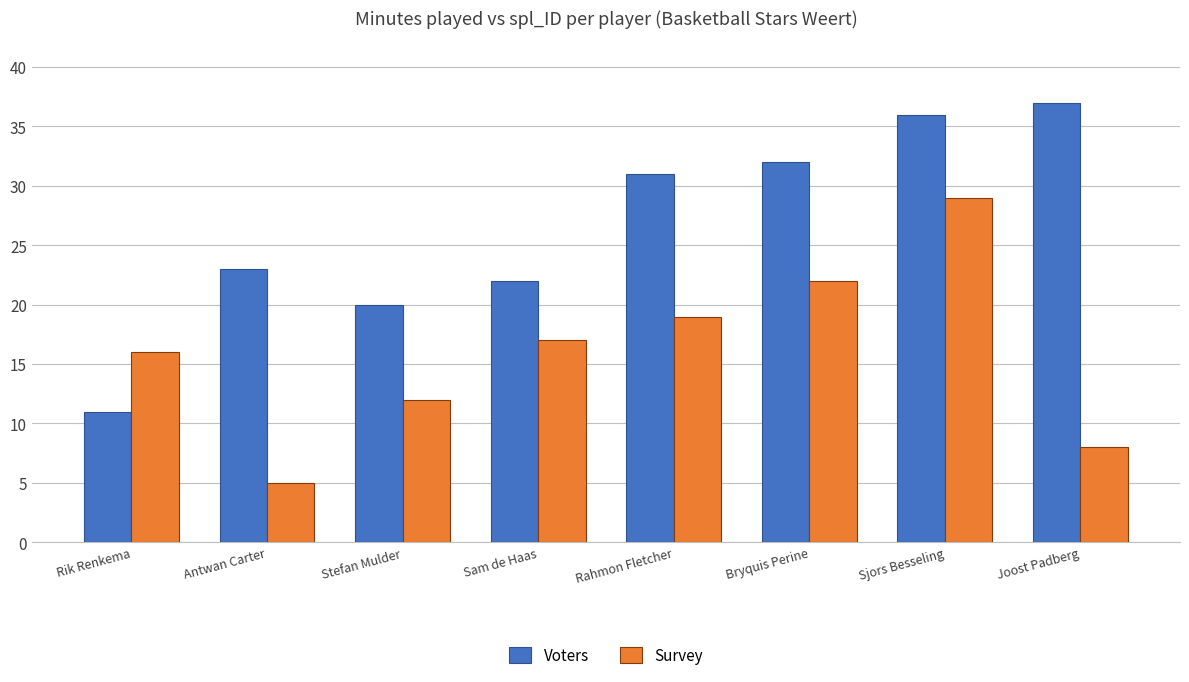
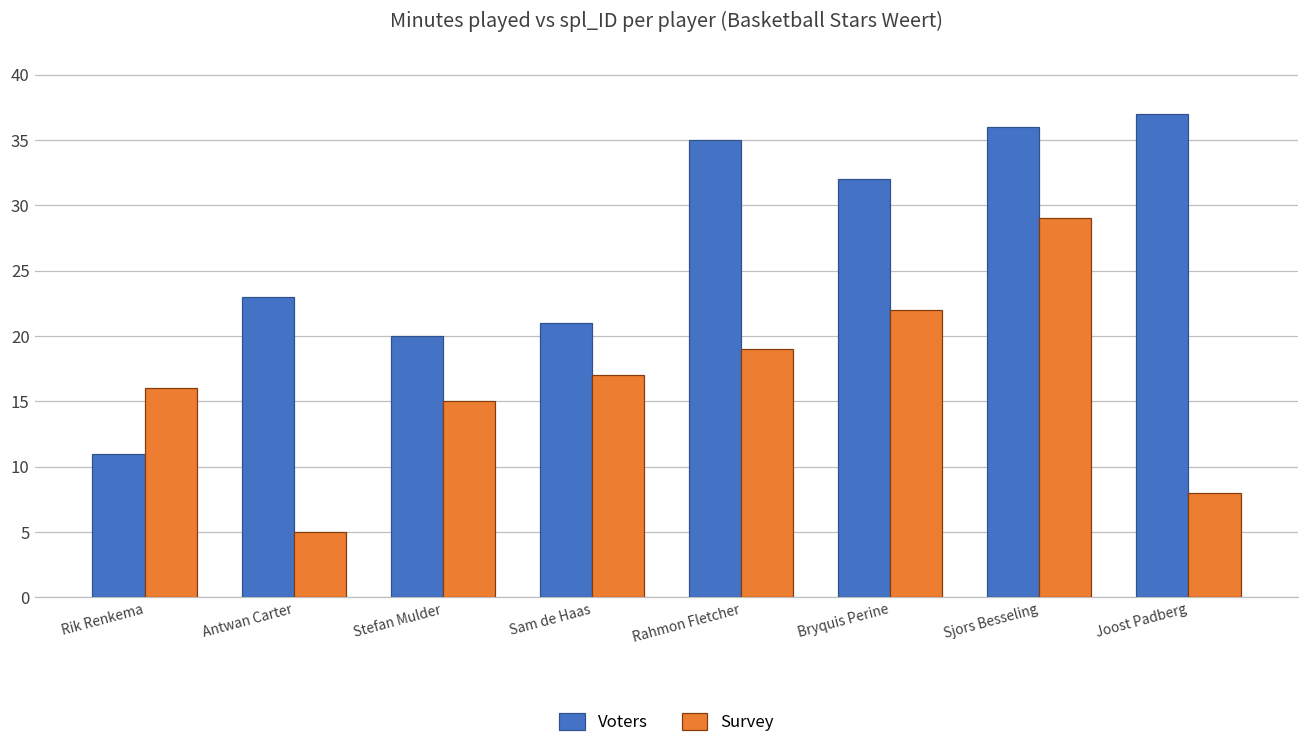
  {
    "Voters": {
      "Rik Renkema": 11,
      "Antwan Carter": 23,
      "Stefan Mulder": 20,
-     "Sam de Haas": 22,
-     "Rahmon Fletcher": 31,
+     "Sam de Haas": 21,
+     "Rahmon Fletcher": 35,
      "Bryquis Perine": 32,
      "Sjors Besseling": 36,
      "Joost Padberg": 37
    },
    "Survey": {
      "Rik Renkema": 16,
      "Antwan Carter": 5,
-     "Stefan Mulder": 12,
+     "Stefan Mulder": 15,
      "Sam de Haas": 17,
      "Rahmon Fletcher": 19,
      "Bryquis Perine": 22,
      "Sjors Besseling": 29,
      "Joost Padberg": 8
    }
  }
